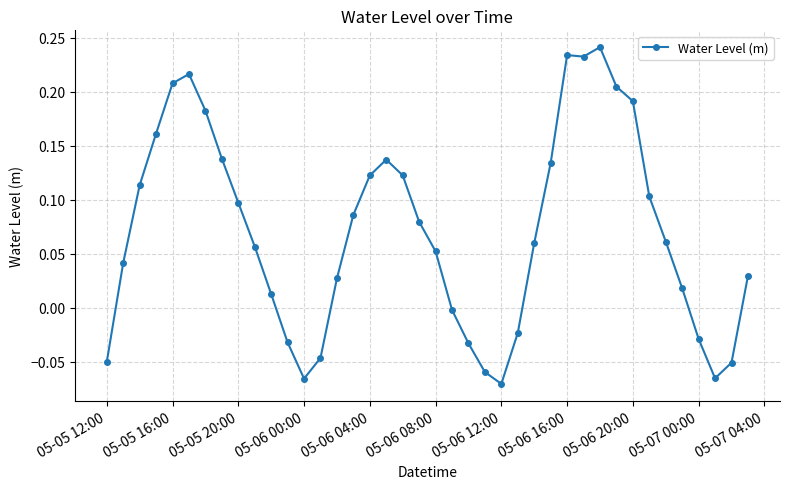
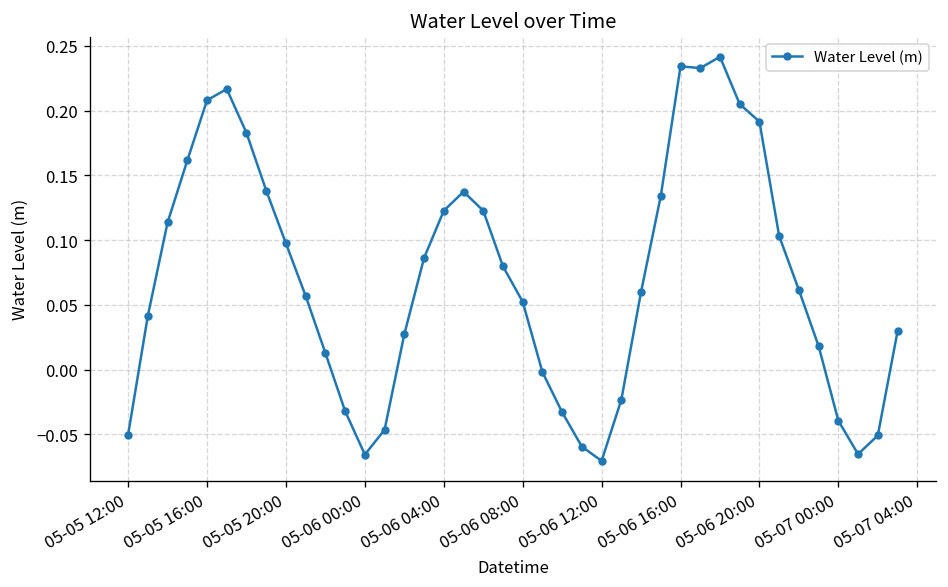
  {
    "05-05 12:00": -0.050,
    "05-05 16:00": 0.208,
    "05-05 20:00": 0.097,
    "05-06 00:00": -0.066,
    "05-06 04:00": 0.123,
    "05-06 08:00": 0.052,
    "05-06 12:00": -0.071,
    "05-06 16:00": 0.234,
    "05-06 20:00": 0.191,
-   "05-07 00:00": -0.029
+   "05-07 00:00": -0.040
  }
